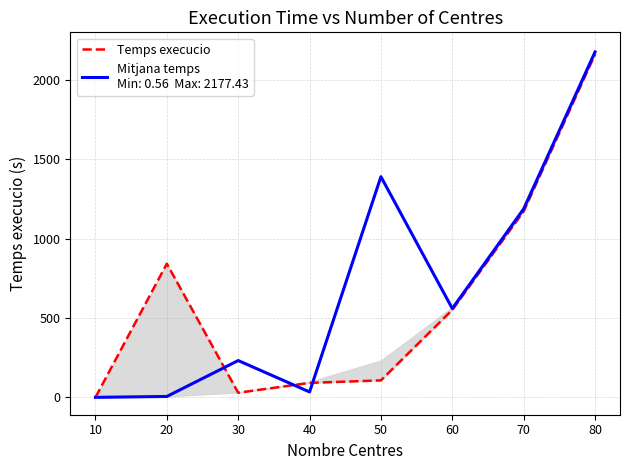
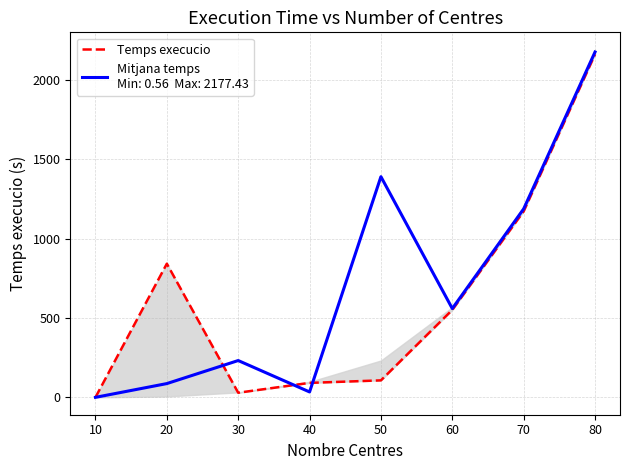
  {
    "Temps execucio": {
      "50": 110
    },
    "Mitjana temps Min: 0.56 Max: 2177.43": {
-     "20": 10,
+     "20": 90,
      "30": 230,
      "40": 30,
      "50": 1390
    }
  }
